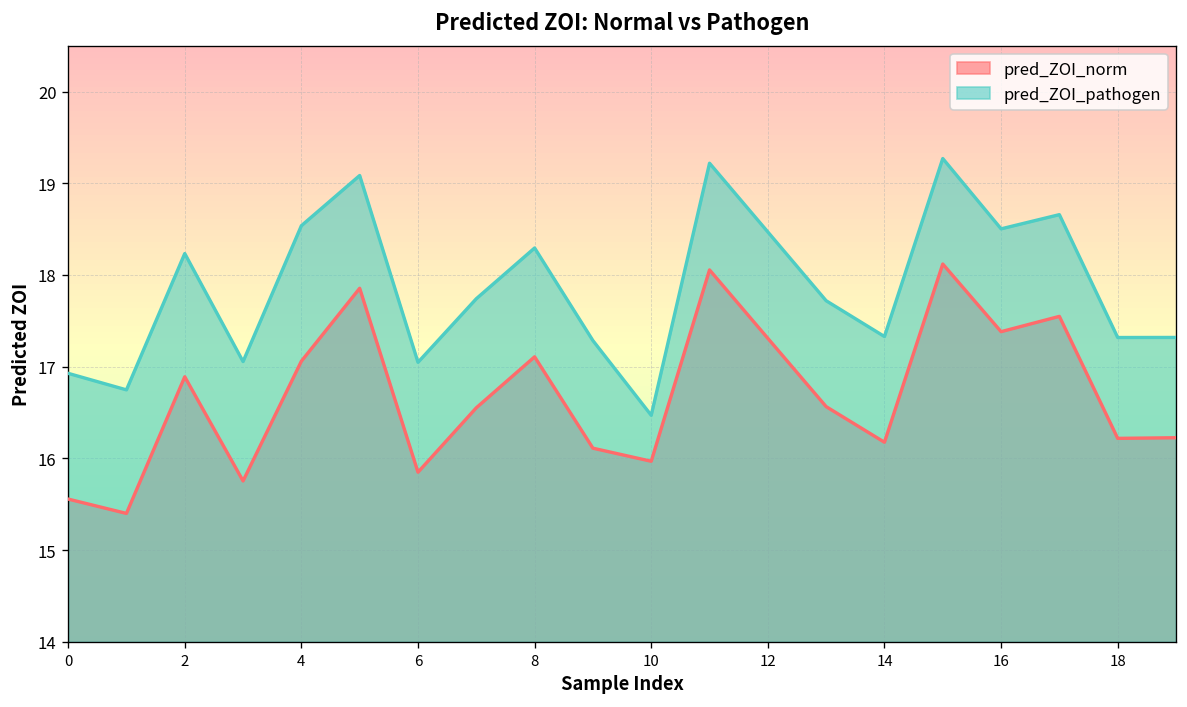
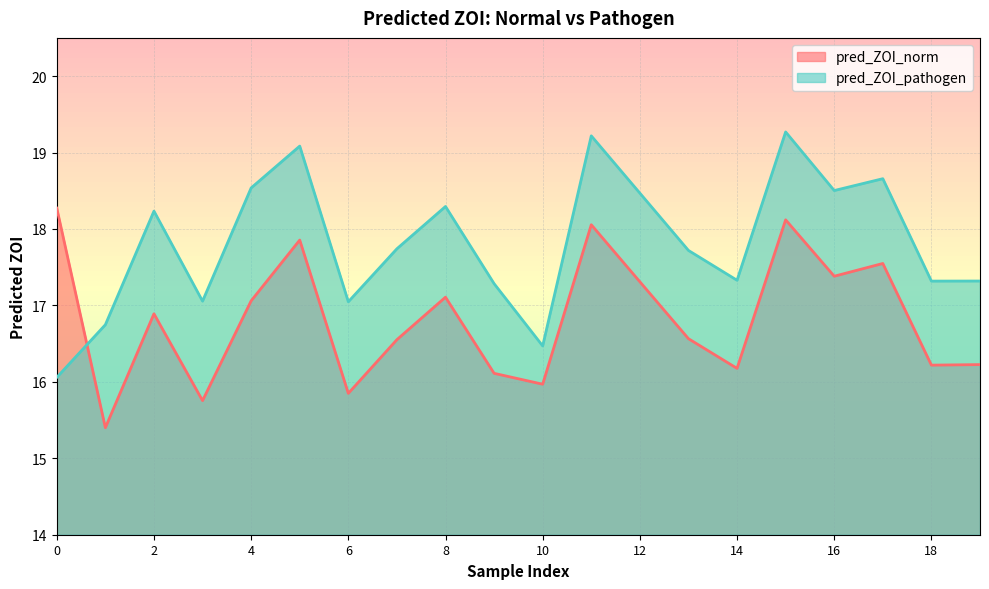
  {
    "pred_ZOI_norm": {
-     "0": 15.6,
+     "0": 18.3,
      "2": 16.9,
      "4": 17.1,
      "6": 15.8,
      "8": 17.1,
      "10": 16.0,
      "12": 17.3,
      "14": 16.2,
      "16": 17.4,
      "18": 16.2
    },
    "pred_ZOI_pathogen": {
-     "0": 16.9,
+     "0": 16.1,
      "2": 18.2,
      "4": 18.5,
      "6": 17.0,
      "8": 18.3,
      "10": 16.5,
      "12": 18.5,
      "14": 17.3,
      "16": 18.5,
      "18": 17.3
    }
  }
